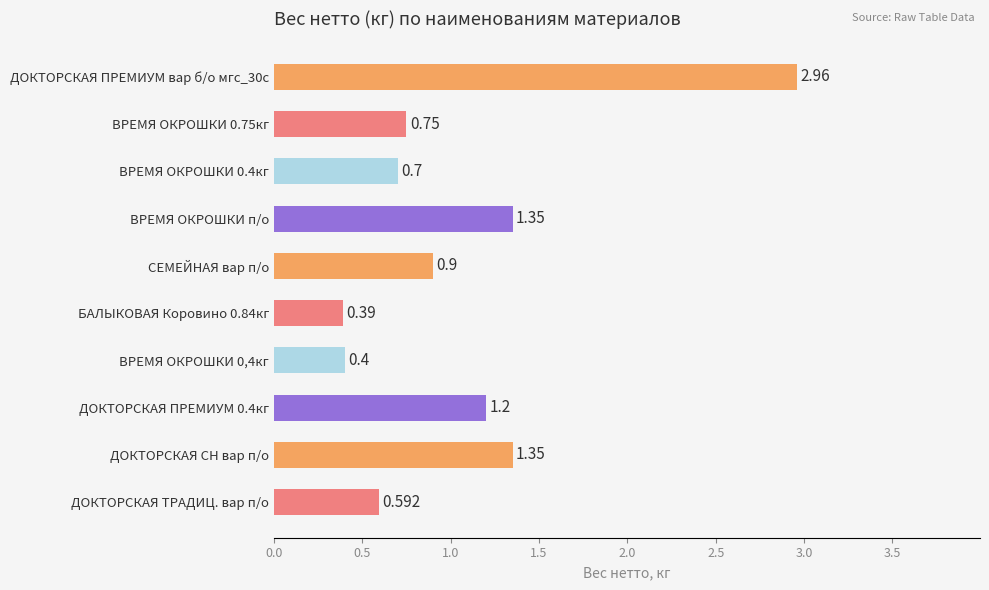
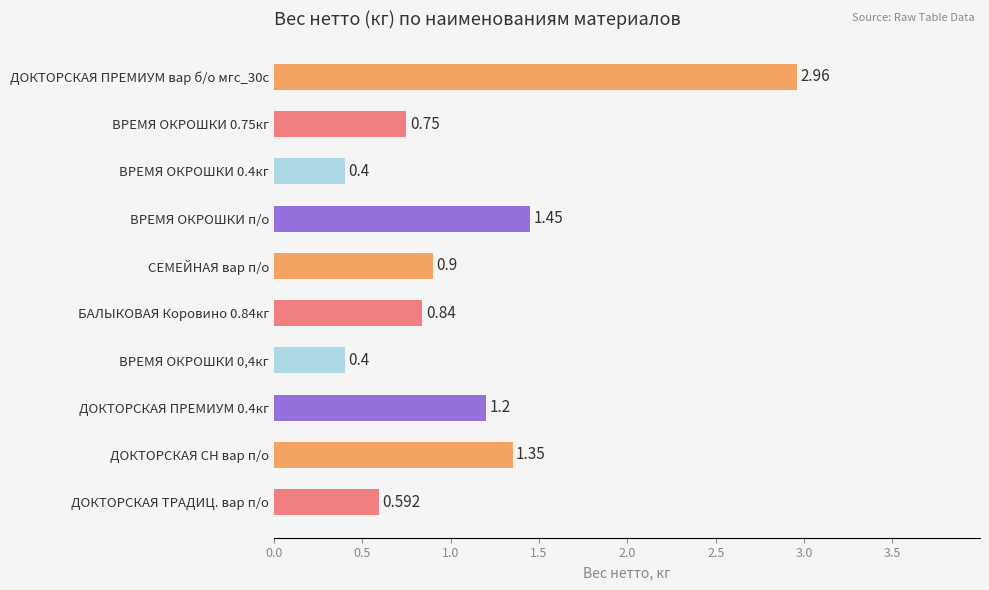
  {
    "ДОКТОРСКАЯ ПРЕМИУМ вар б/о мгс_30с": 2.96,
    "ВРЕМЯ ОКРОШКИ 0.75кг": 0.75,
-   "ВРЕМЯ ОКРОШКИ 0.4кг": 0.7,
-   "ВРЕМЯ ОКРОШКИ п/о": 1.35,
+   "ВРЕМЯ ОКРОШКИ 0.4кг": 0.4,
+   "ВРЕМЯ ОКРОШКИ п/о": 1.45,
    "СЕМЕЙНАЯ вар п/о": 0.9,
-   "БАЛЫКОВАЯ Коровино 0.84кг": 0.39,
+   "БАЛЫКОВАЯ Коровино 0.84кг": 0.84,
    "ВРЕМЯ ОКРОШКИ 0,4кг": 0.4,
    "ДОКТОРСКАЯ ПРЕМИУМ 0.4кг": 1.2,
    "ДОКТОРСКАЯ СН вар п/о": 1.35,
    "ДОКТОРСКАЯ ТРАДИЦ. вар п/о": 0.592
  }
